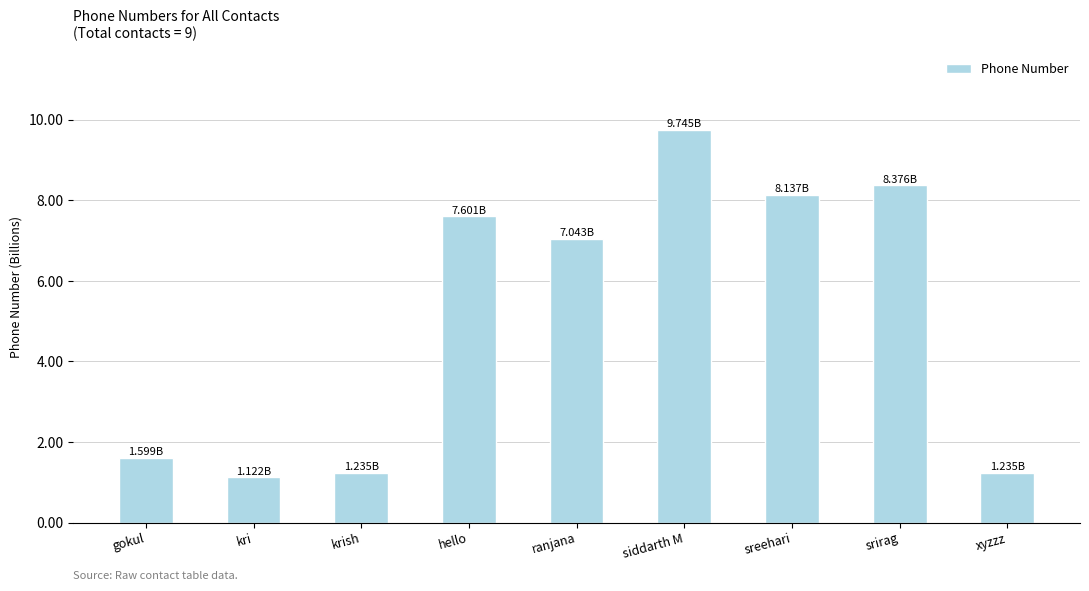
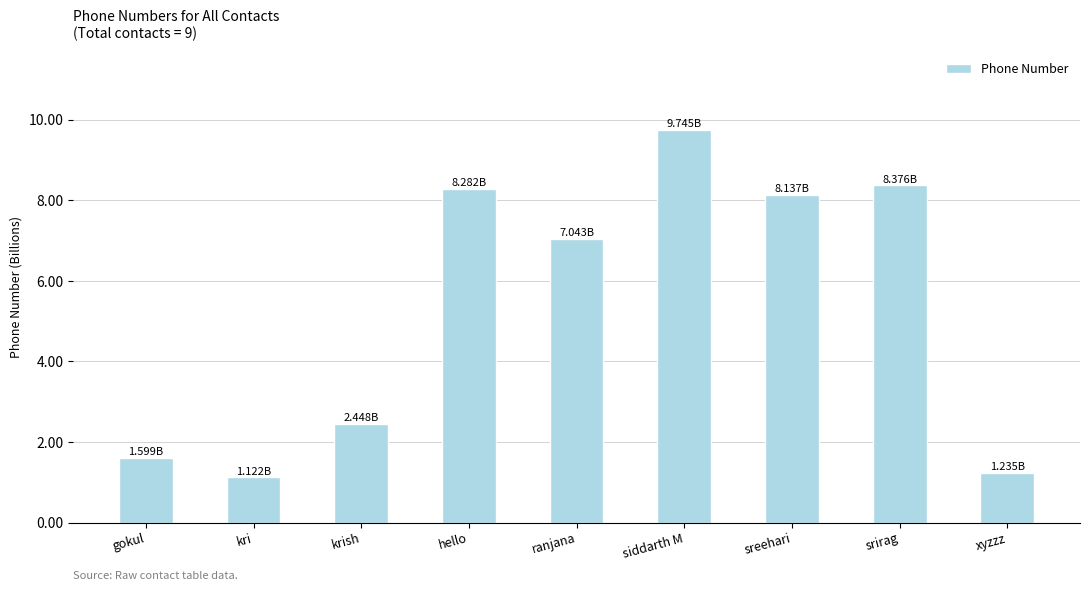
  {
    "gokul": "1.599B",
    "kri": "1.122B",
-   "krish": "1.235B",
-   "hello": "7.601B",
+   "krish": "2.448B",
+   "hello": "8.282B",
    "ranjana": "7.043B",
    "siddarth M": "9.745B",
    "sreehari": "8.137B",
    "srirag": "8.376B",
    "xyzzz": "1.235B"
  }
